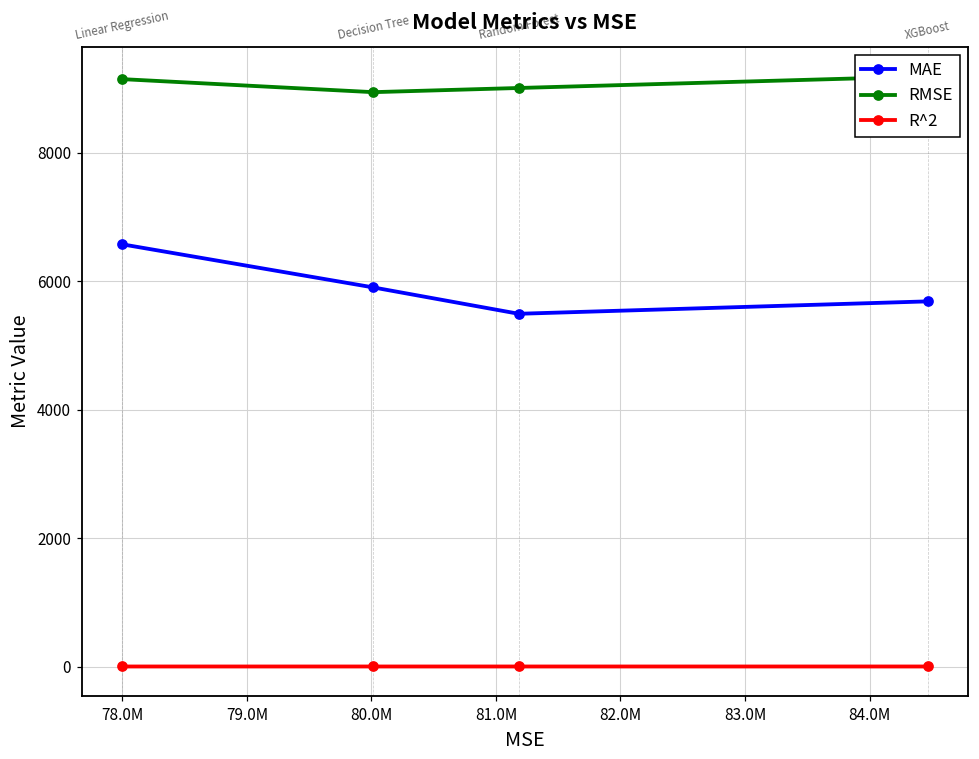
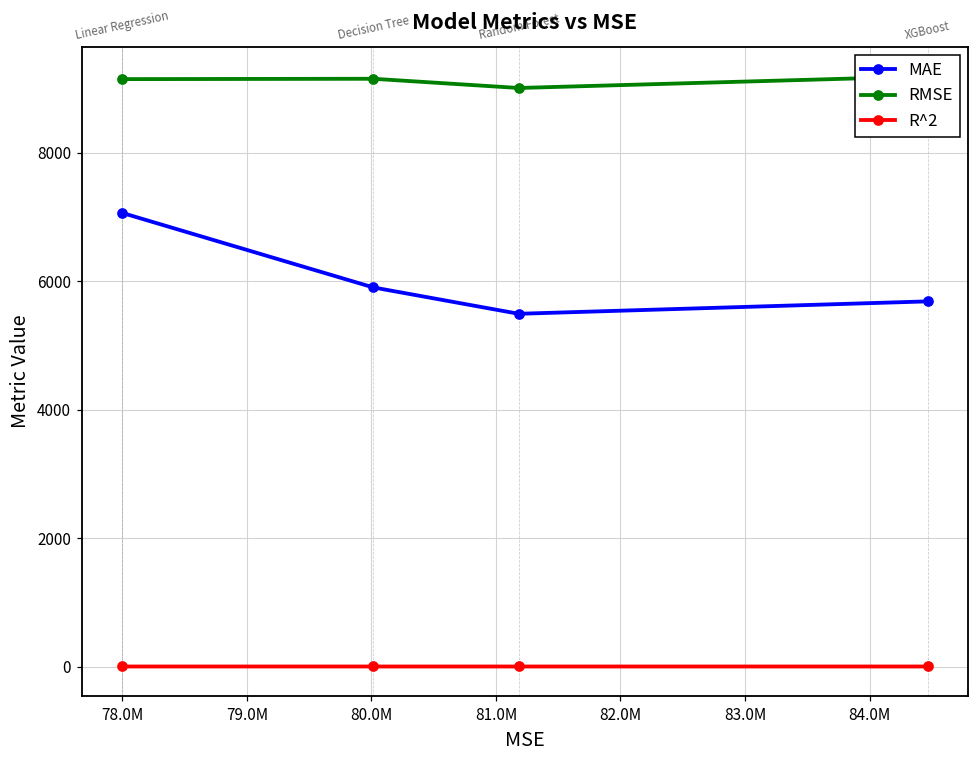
  {
    "MAE": {
-     "78.0M": 6600,
+     "78.0M": 7100,
      "80.0M": 5900
    },
    "RMSE": {
      "78.0M": 9100,
-     "80.0M": 8900
+     "80.0M": 9200
    },
    "R^2": {
      "78.0M": 0,
      "80.0M": 0
    }
  }
